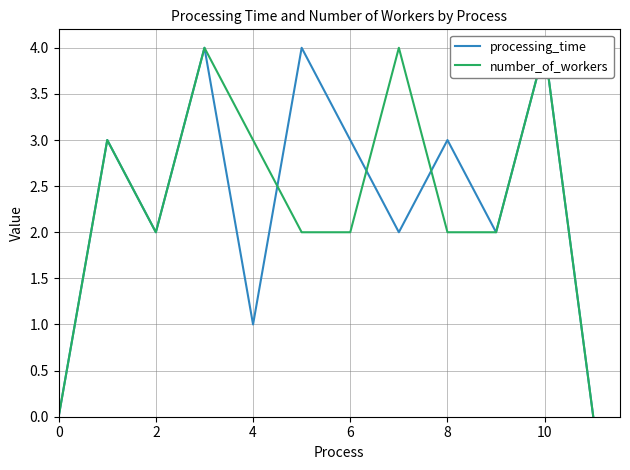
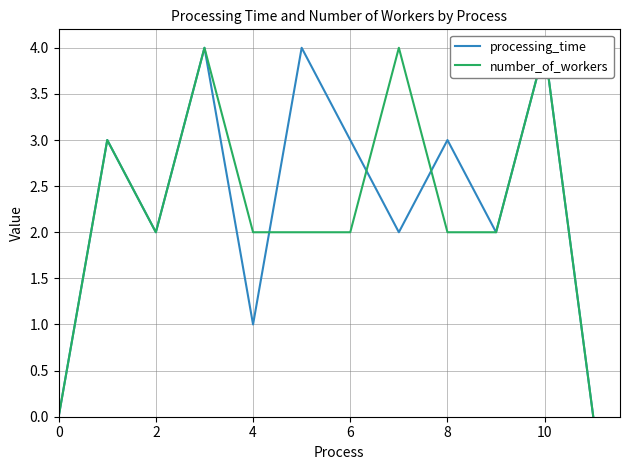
  {
    "processing_time": {
      "4": 1,
      "6": 3,
      "8": 3
    },
    "number_of_workers": {
-     "4": 3,
+     "4": 2,
      "6": 2,
      "8": 2
    }
  }
